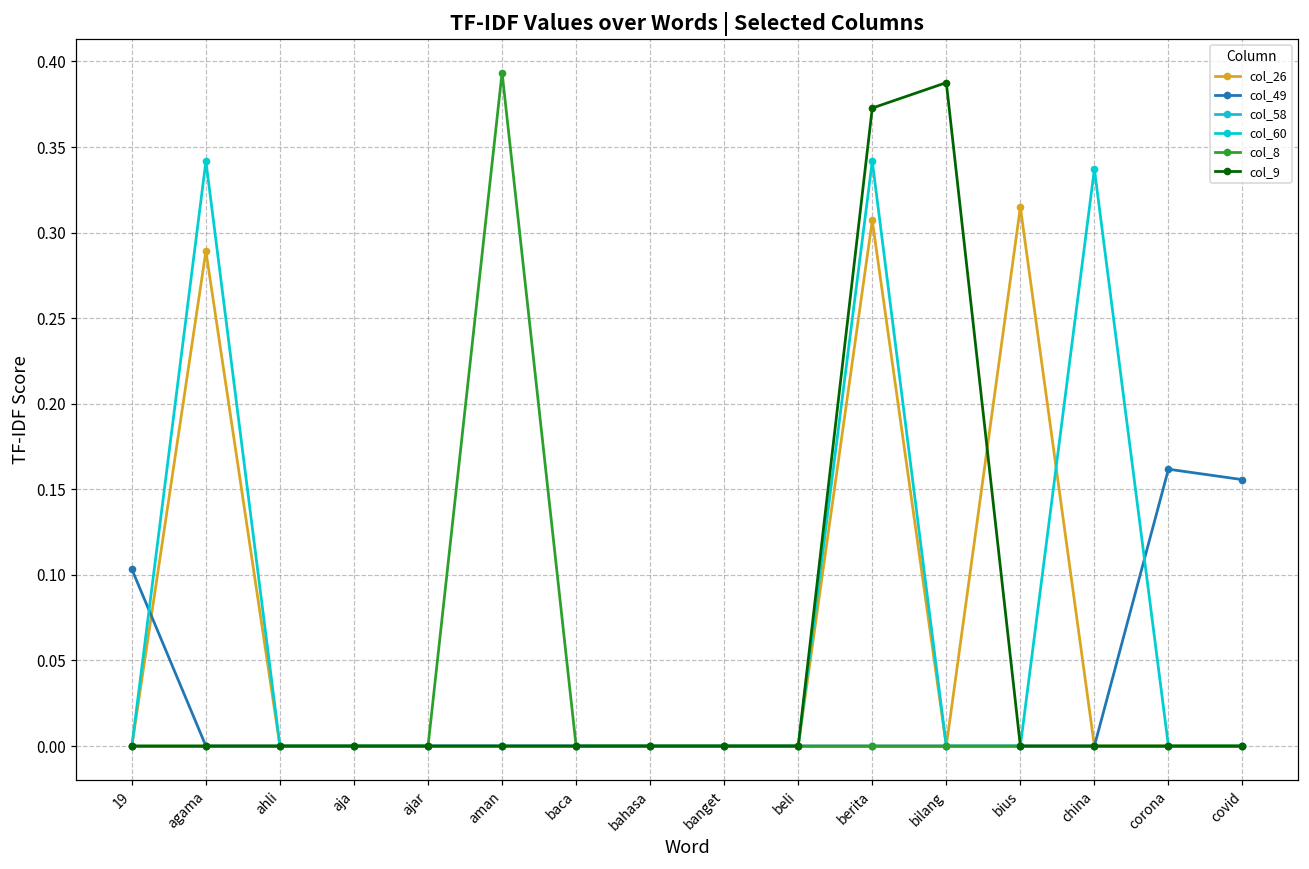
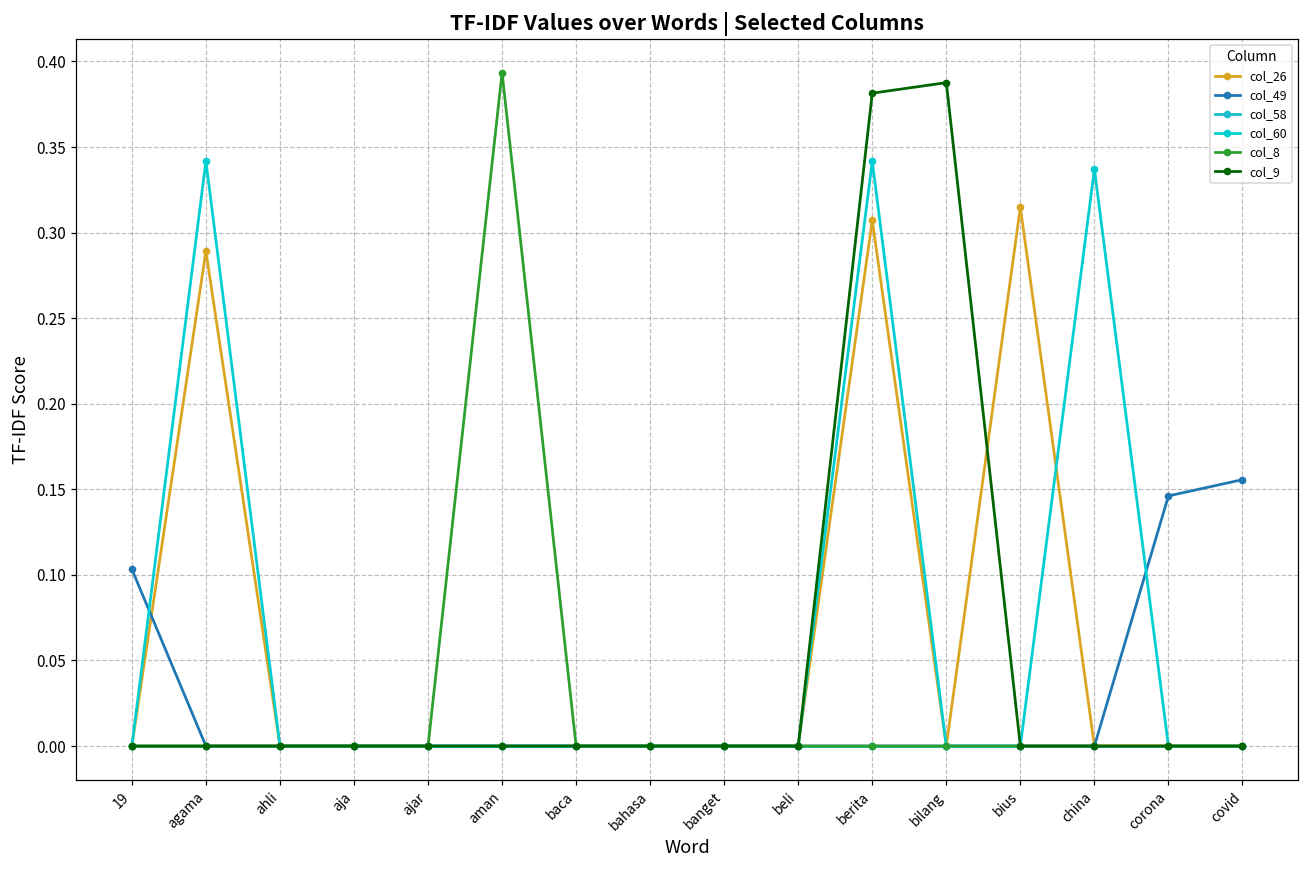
  {
    "col_26": {
      "agama": 0.289,
      "berita": 0.307,
      "bius": 0.315
    },
    "col_49": {
      "19": 0.103,
-     "corona": 0.162,
+     "corona": 0.146,
      "covid": 0.156
    },
    "col_8": {
      "aman": 0.394
    },
    "col_9": {
-     "berita": 0.373,
+     "berita": 0.381,
      "bilang": 0.388
    }
  }
